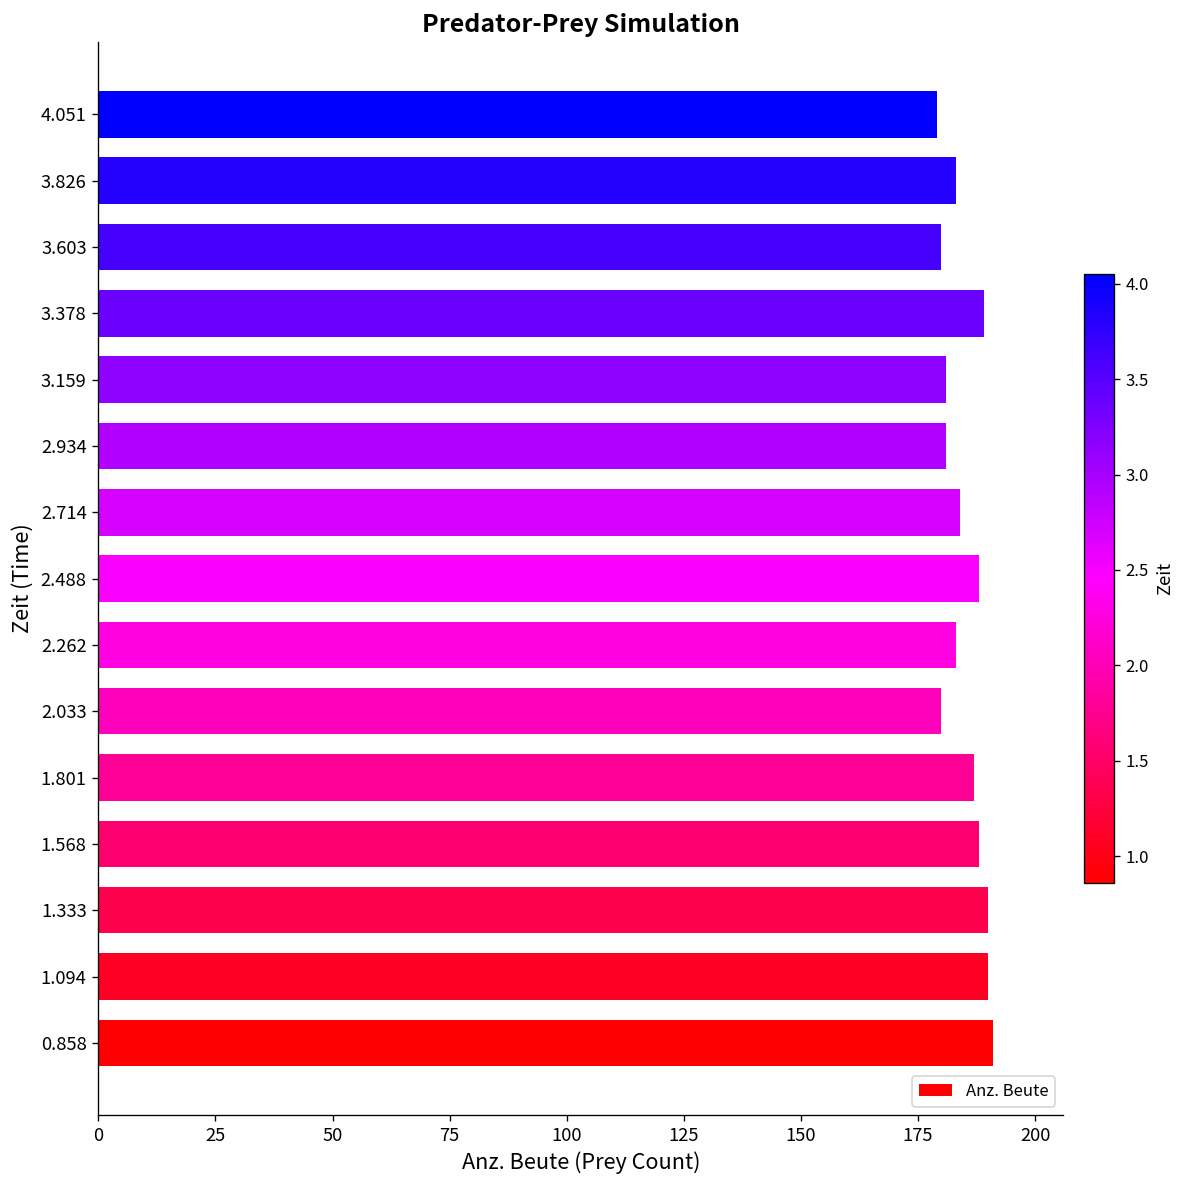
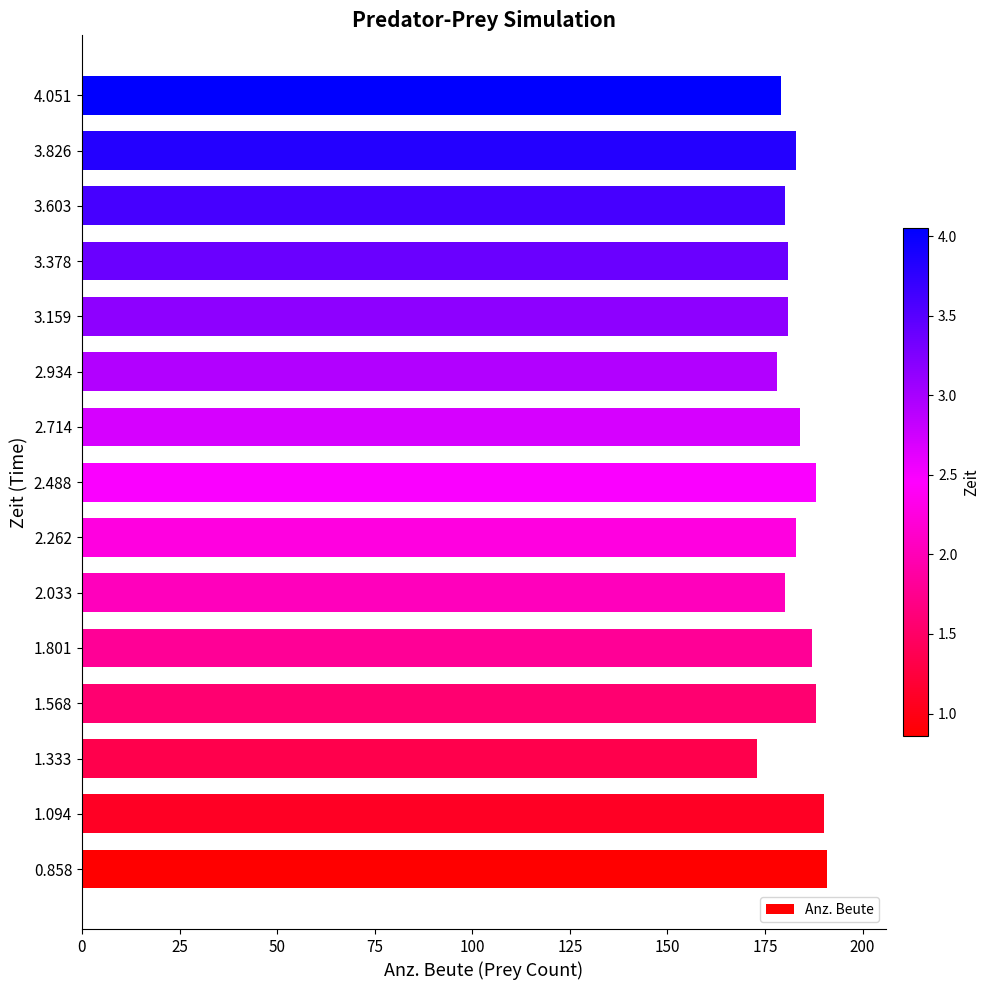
  {
    "4.051": 179,
    "3.826": 183,
    "3.603": 180,
-   "3.378": 189,
+   "3.378": 181,
    "3.159": 181,
-   "2.934": 181,
+   "2.934": 178,
    "2.714": 184,
    "2.488": 188,
    "2.262": 183,
    "2.033": 180,
    "1.801": 187,
    "1.568": 188,
-   "1.333": 190,
+   "1.333": 173,
    "1.094": 190,
    "0.858": 191
  }
